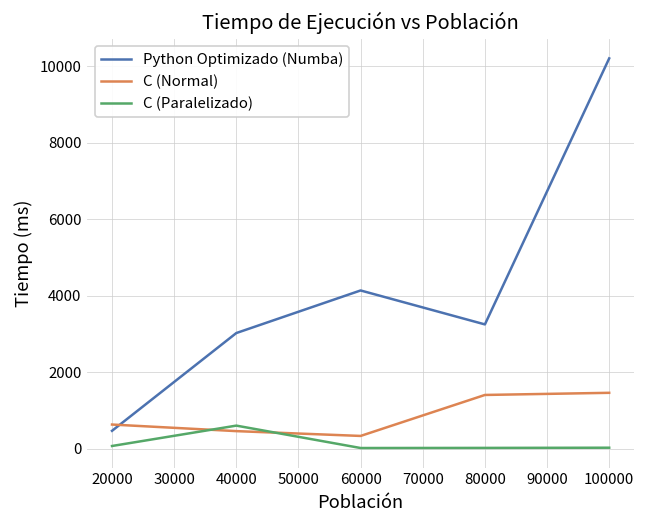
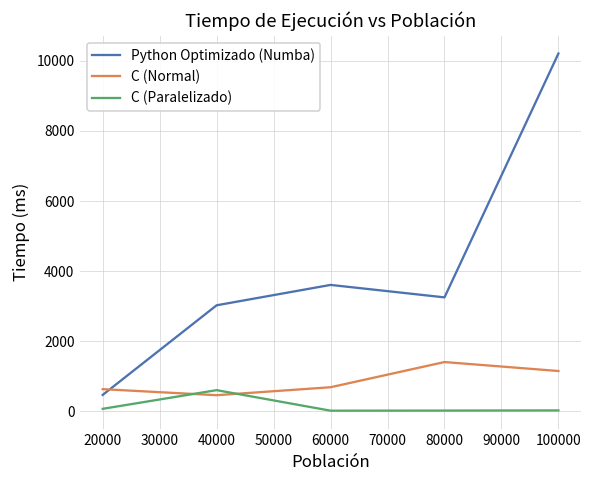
  {
    "Python Optimizado (Numba)": {
      "20000": 500,
      "40000": 3000,
-     "60000": 4100,
+     "60000": 3600,
      "80000": 3300,
      "100000": 10200
    },
    "C (Normal)": {
      "20000": 600,
      "40000": 500,
-     "60000": 300,
+     "60000": 700,
      "80000": 1400,
-     "100000": 1500
+     "100000": 1100
    },
    "C (Paralelizado)": {
      "20000": 100,
      "40000": 600,
      "60000": 0,
      "80000": 0,
      "100000": 0
    }
  }
